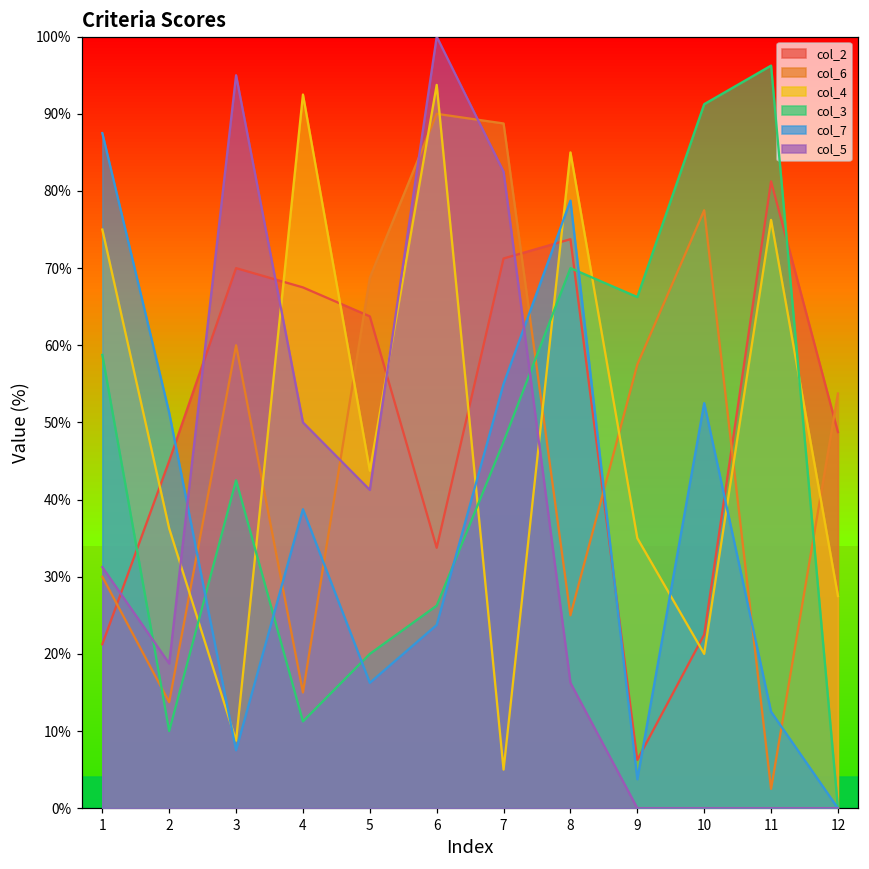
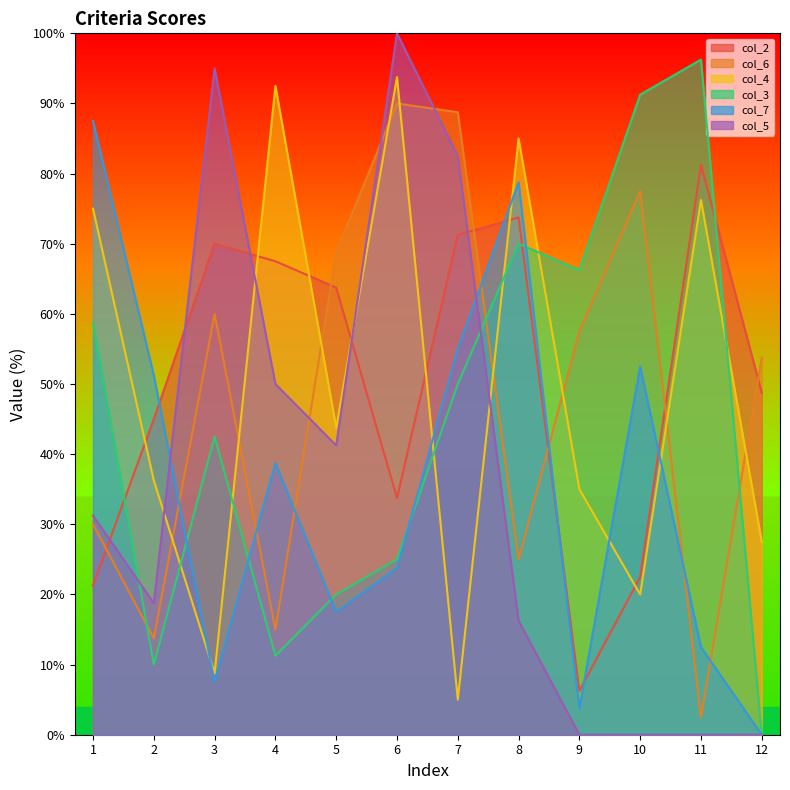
  {
    "col_4": {
      "1": "75%",
      "2": "36%",
      "3": "9%",
      "4": "93%",
      "5": "44%",
      "6": "94%",
      "7": "5%",
      "8": "85%",
      "9": "35%",
      "10": "20%",
      "11": "76%",
      "12": "28%"
    },
    "col_3": {
      "1": "59%",
      "2": "10%",
      "3": "43%",
      "4": "11%",
      "5": "20%",
-     "6": "26%",
-     "7": "48%",
+     "6": "25%",
+     "7": "50%",
      "8": "70%",
      "9": "66%",
      "10": "91%",
      "11": "96%"
    },
    "col_7": {
      "1": "88%",
      "2": "51%",
      "3": "8%",
      "4": "39%",
-     "5": "16%",
+     "5": "18%",
      "6": "24%",
      "7": "55%",
      "8": "79%",
      "10": "53%",
      "11": "13%"
    },
    "col_5": {
      "1": "31%",
      "2": "19%",
      "3": "95%",
      "4": "50%",
      "5": "41%",
      "6": "100%",
      "7": "83%",
      "8": "16%"
    }
  }
